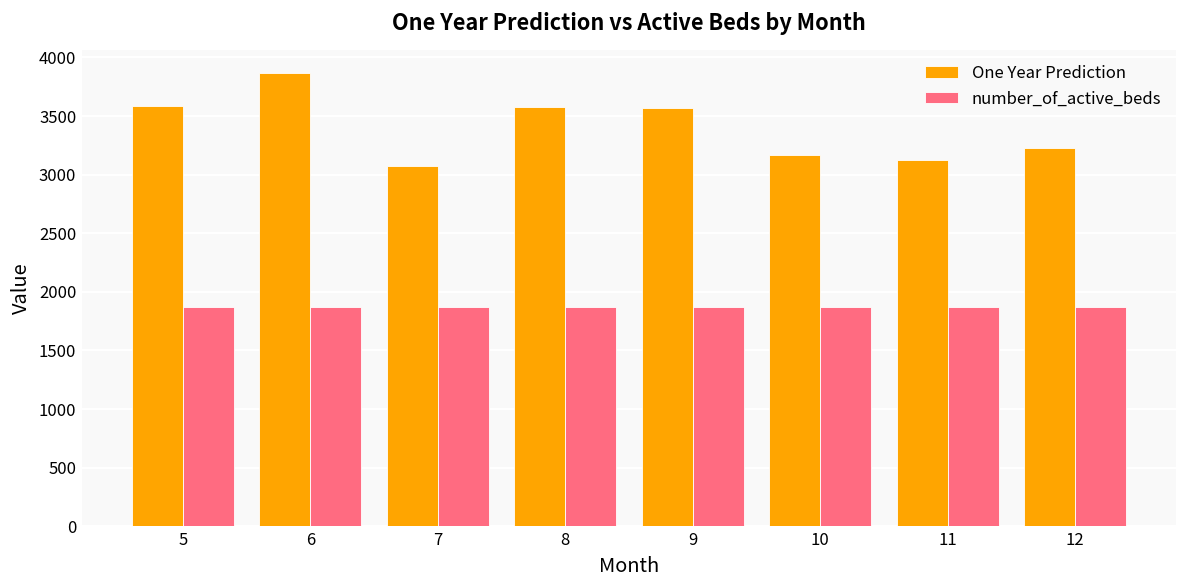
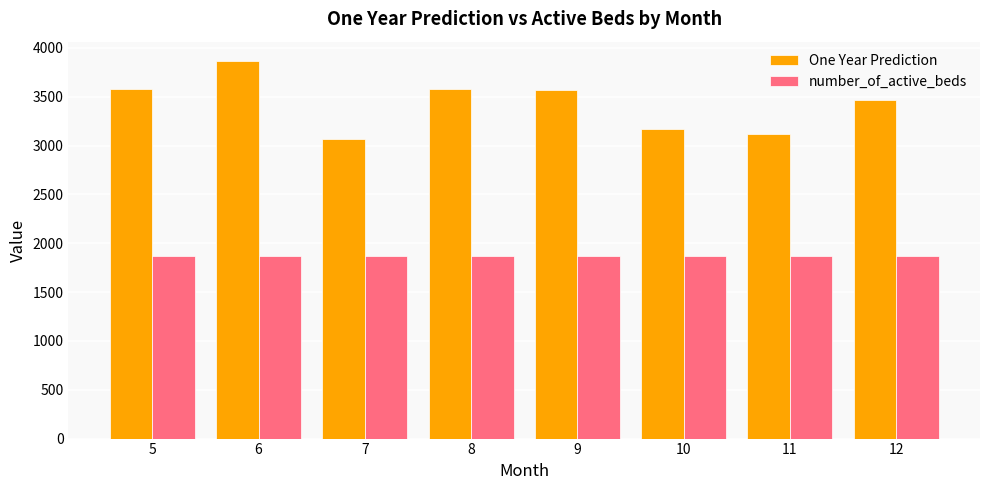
  {
    "One Year Prediction": {
      "5": 3600,
      "6": 3900,
      "7": 3100,
      "8": 3600,
      "9": 3600,
      "10": 3200,
      "11": 3100,
-     "12": 3200
+     "12": 3500
    },
    "number_of_active_beds": {
      "5": 1900,
      "6": 1900,
      "7": 1900,
      "8": 1900,
      "9": 1900,
      "10": 1900,
      "11": 1900,
      "12": 1900
    }
  }
